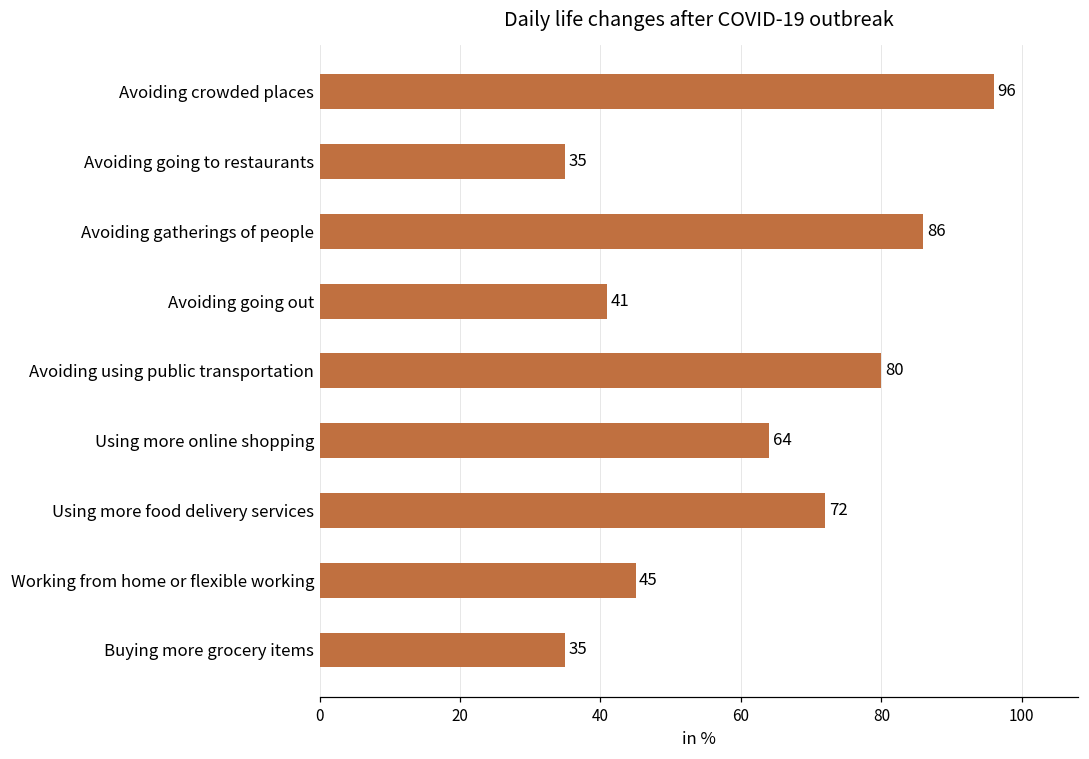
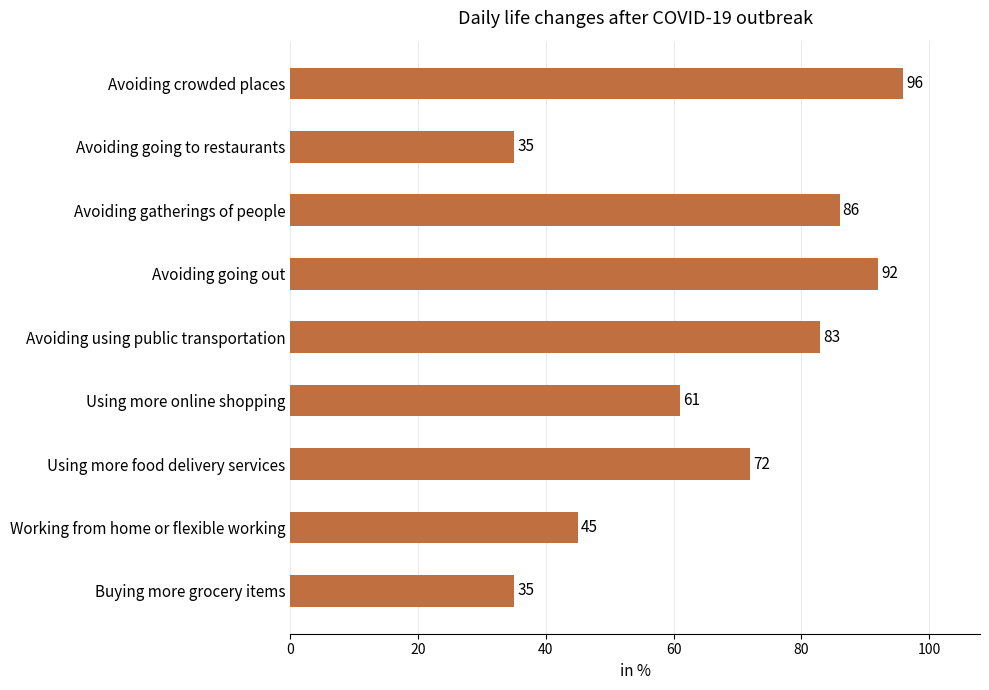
  {
    "Avoiding crowded places": 96,
    "Avoiding going to restaurants": 35,
    "Avoiding gatherings of people": 86,
-   "Avoiding going out": 41,
-   "Avoiding using public transportation": 80,
-   "Using more online shopping": 64,
+   "Avoiding going out": 92,
+   "Avoiding using public transportation": 83,
+   "Using more online shopping": 61,
    "Using more food delivery services": 72,
    "Working from home or flexible working": 45,
    "Buying more grocery items": 35
  }
